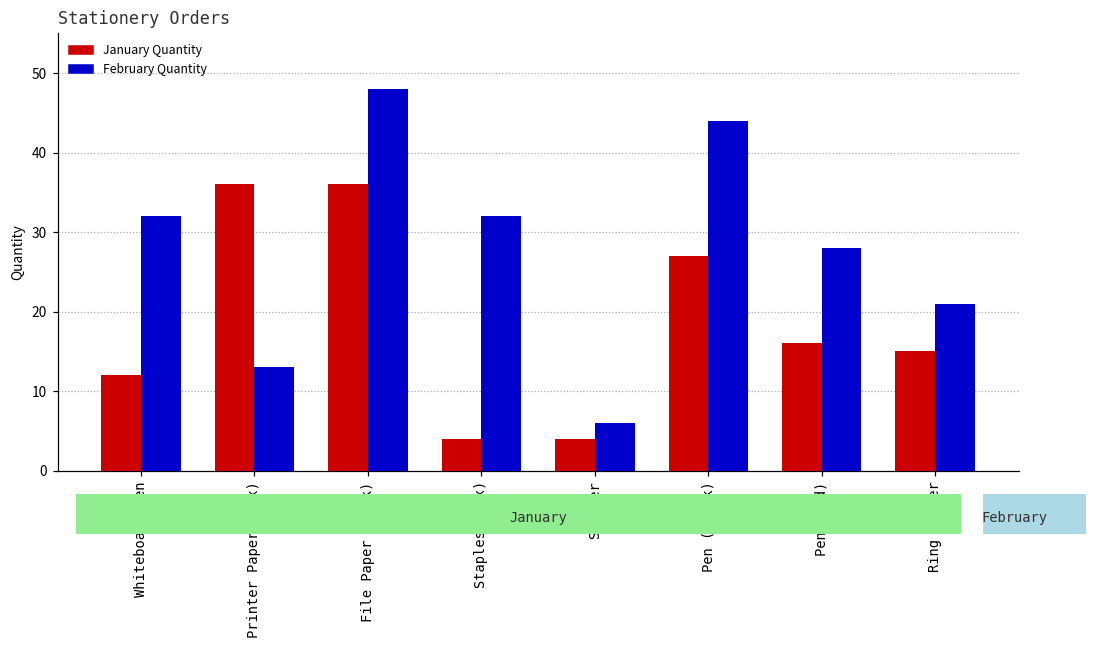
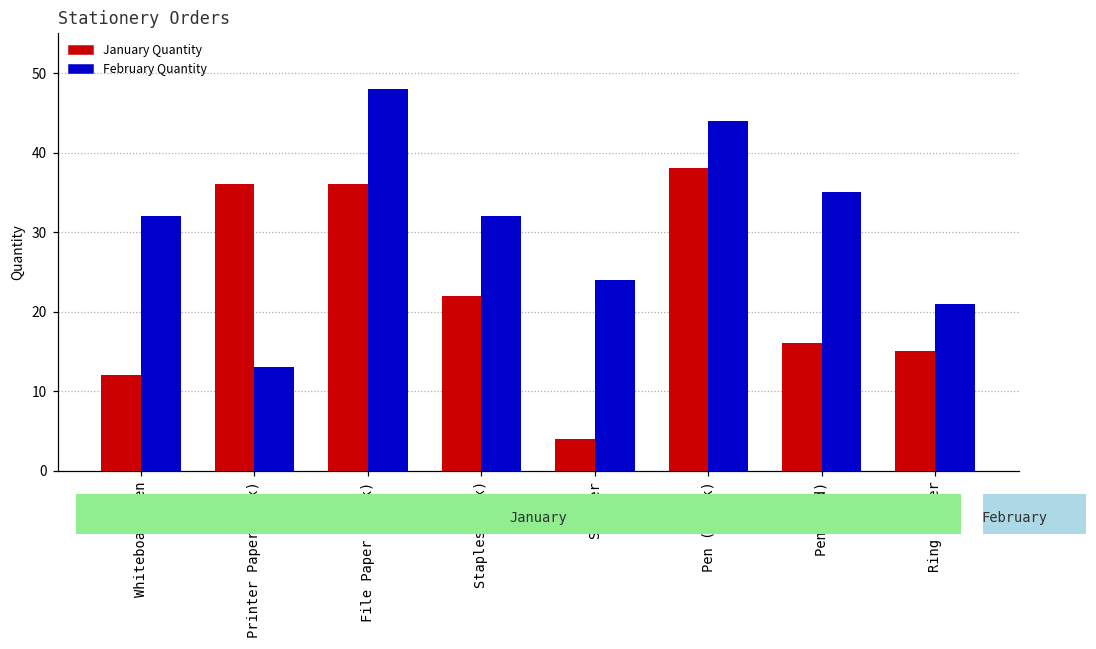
  {
    "January Quantity": {
      "Whiteboard Pen": 12,
      "Printer Paper (Box)": 36,
      "File Paper (Pack)": 36,
-     "Staples (Box)": 4,
+     "Staples (Box)": 22,
      "Stapler": 4,
-     "Pen (Black)": 27,
+     "Pen (Black)": 38,
      "Pen (Red)": 16,
      "Ring Binder": 15
    },
    "February Quantity": {
      "Whiteboard Pen": 32,
      "Printer Paper (Box)": 13,
      "File Paper (Pack)": 48,
      "Staples (Box)": 32,
-     "Stapler": 6,
+     "Stapler": 24,
      "Pen (Black)": 44,
-     "Pen (Red)": 28,
+     "Pen (Red)": 35,
      "Ring Binder": 21
    }
  }
